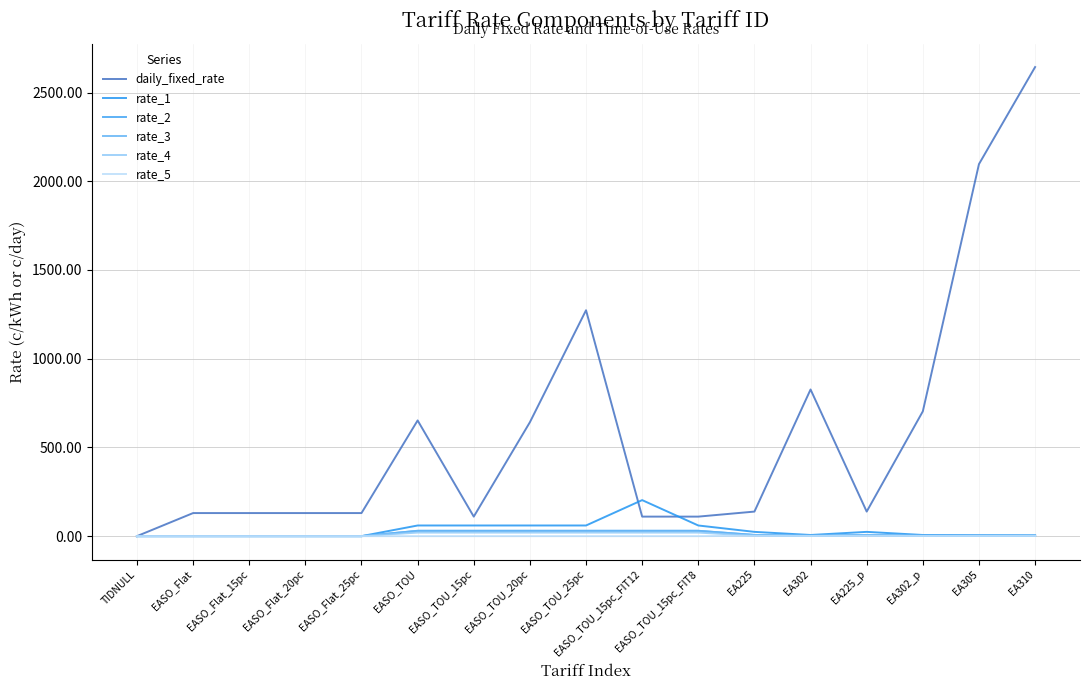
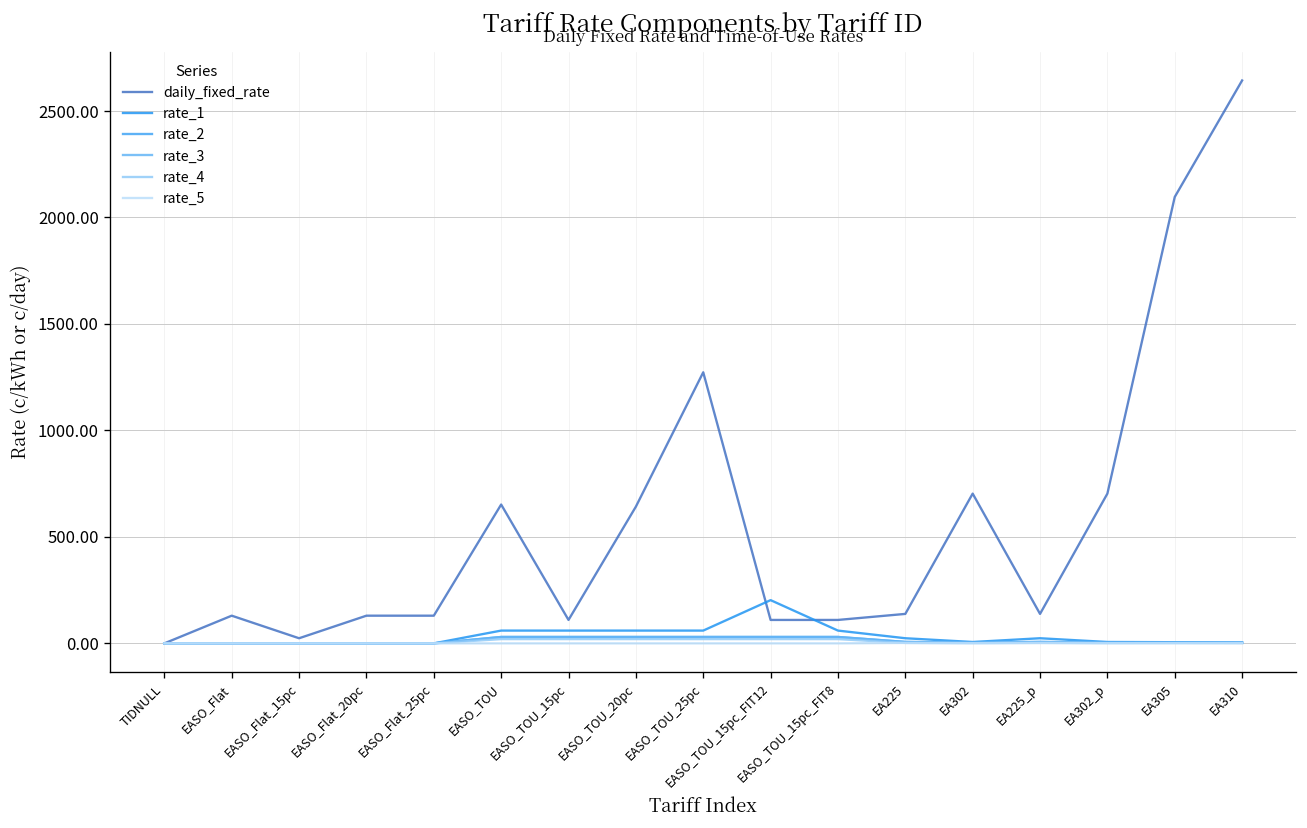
  {
    "daily_fixed_rate": {
      "EASO_Flat": 130,
-     "EASO_Flat_15pc": 130,
+     "EASO_Flat_15pc": 20,
      "EASO_Flat_20pc": 130,
      "EASO_Flat_25pc": 130,
      "EASO_TOU": 650,
      "EASO_TOU_15pc": 110,
      "EASO_TOU_20pc": 640,
      "EASO_TOU_25pc": 1270,
      "EASO_TOU_15pc_FIT12": 110,
      "EASO_TOU_15pc_FIT8": 110,
      "EA225": 140,
-     "EA302": 830,
+     "EA302": 700,
      "EA225_p": 140,
      "EA302_p": 700,
      "EA305": 2100,
      "EA310": 2640
    },
    "rate_1": {
      "EASO_TOU": 60,
      "EASO_TOU_15pc": 60,
      "EASO_TOU_20pc": 60,
      "EASO_TOU_25pc": 60,
      "EASO_TOU_15pc_FIT12": 200,
      "EASO_TOU_15pc_FIT8": 60,
      "EA225": 20,
      "EA225_p": 20
    }
  }
